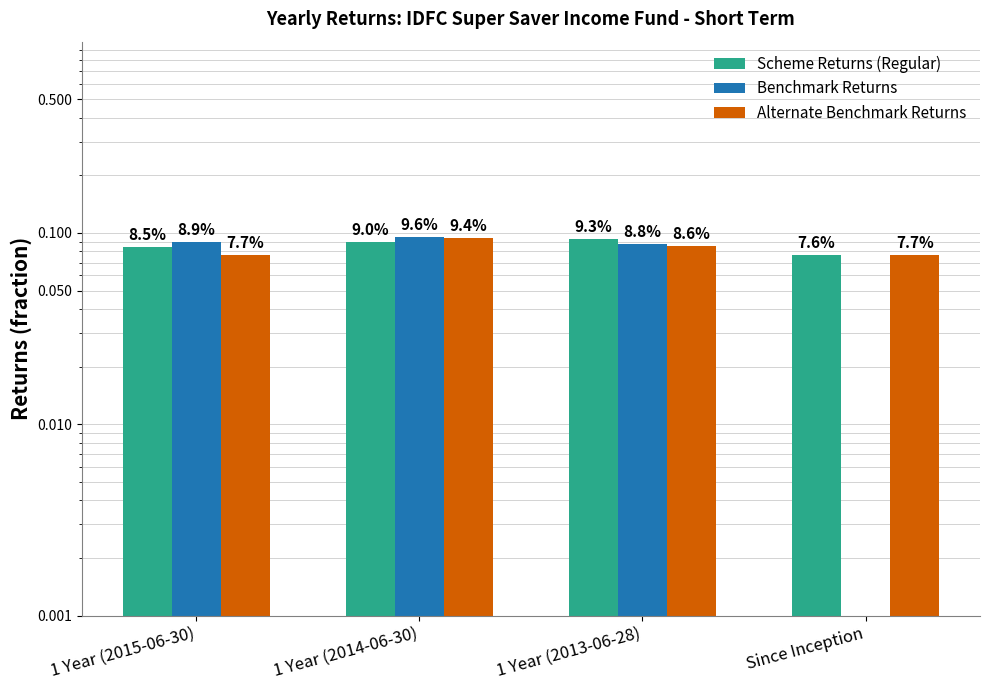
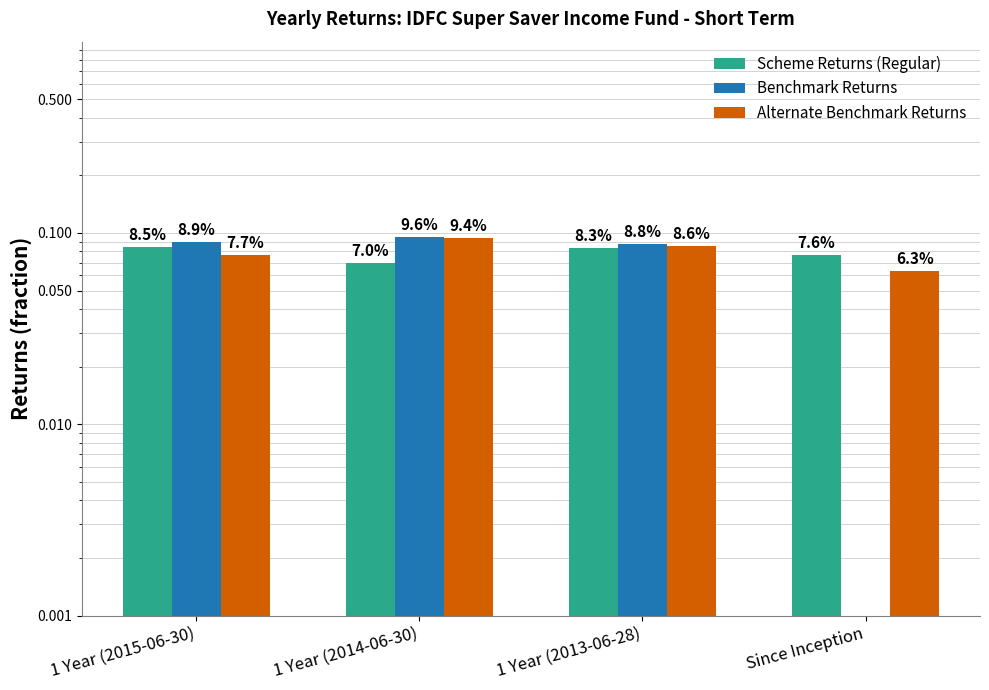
  {
    "Scheme Returns (Regular)": {
      "1 Year (2015-06-30)": "8.5%",
-     "1 Year (2014-06-30)": "9.0%",
-     "1 Year (2013-06-28)": "9.3%",
+     "1 Year (2014-06-30)": "7.0%",
+     "1 Year (2013-06-28)": "8.3%",
      "Since Inception": "7.6%"
    },
    "Benchmark Returns": {
      "1 Year (2015-06-30)": "8.9%",
      "1 Year (2014-06-30)": "9.6%",
      "1 Year (2013-06-28)": "8.8%"
    },
    "Alternate Benchmark Returns": {
      "1 Year (2015-06-30)": "7.7%",
      "1 Year (2014-06-30)": "9.4%",
      "1 Year (2013-06-28)": "8.6%",
-     "Since Inception": "7.7%"
+     "Since Inception": "6.3%"
    }
  }
